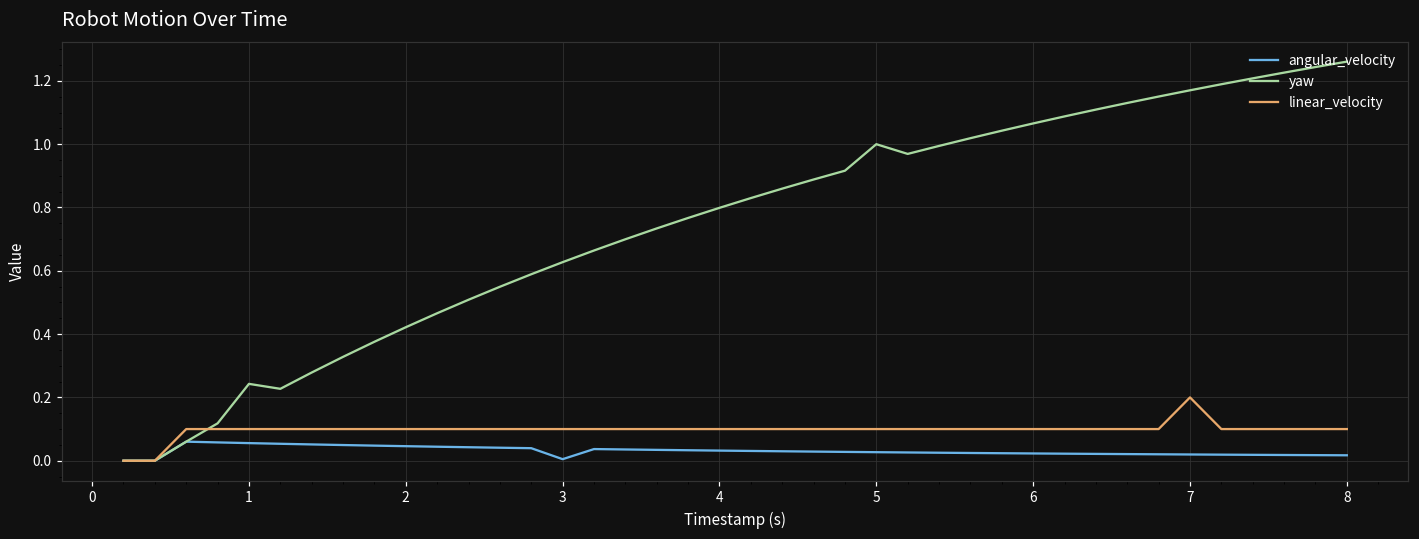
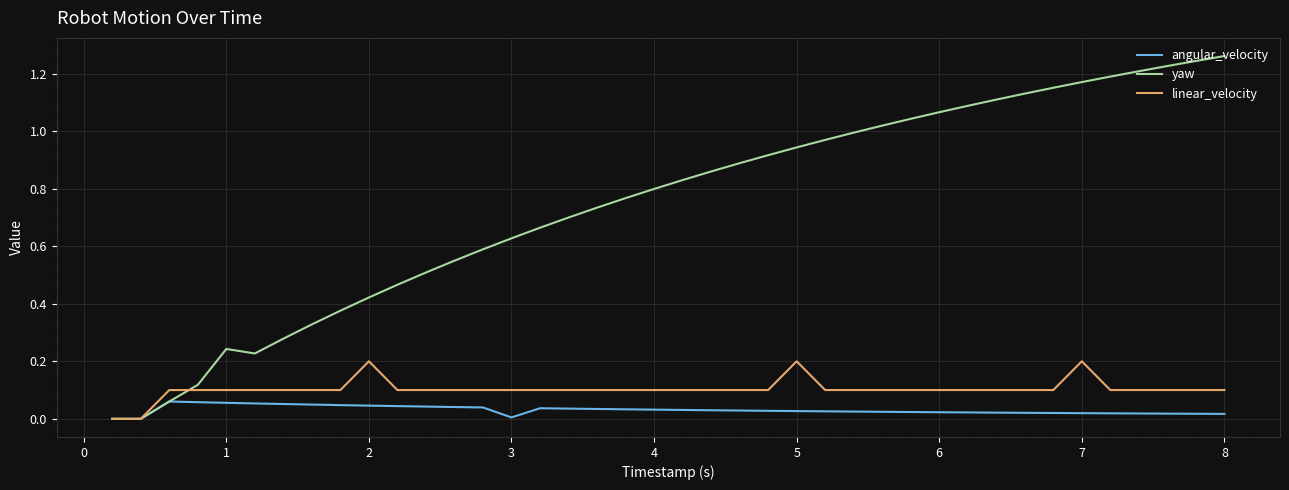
  {
    "angular_velocity": {
      "1": 0.06,
      "2": 0.05,
      "3": 0.00,
      "4": 0.03,
      "5": 0.03,
      "6": 0.02,
      "7": 0.02,
      "8": 0.02
    },
    "yaw": {
      "1": 0.24,
      "2": 0.42,
      "3": 0.63,
      "4": 0.80,
-     "5": 1.00,
+     "5": 0.94,
      "6": 1.07,
      "7": 1.17,
      "8": 1.26
    },
    "linear_velocity": {
      "1": 0.1,
-     "2": 0.1,
+     "2": 0.2,
      "3": 0.1,
      "4": 0.1,
-     "5": 0.1,
+     "5": 0.2,
      "6": 0.1,
      "7": 0.2,
      "8": 0.1
    }
  }
